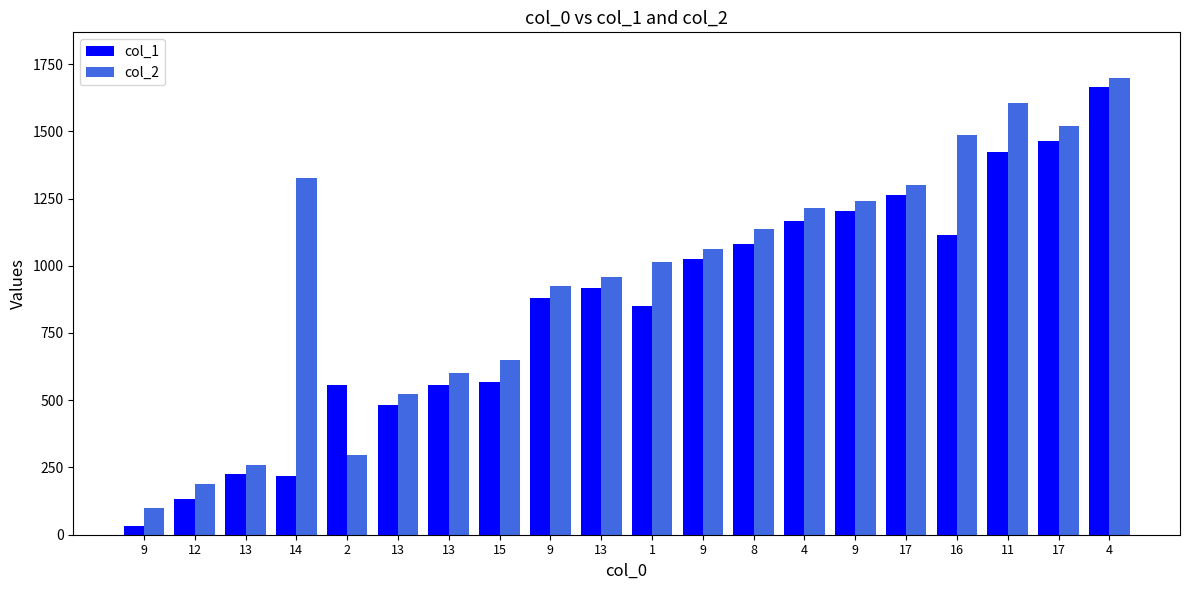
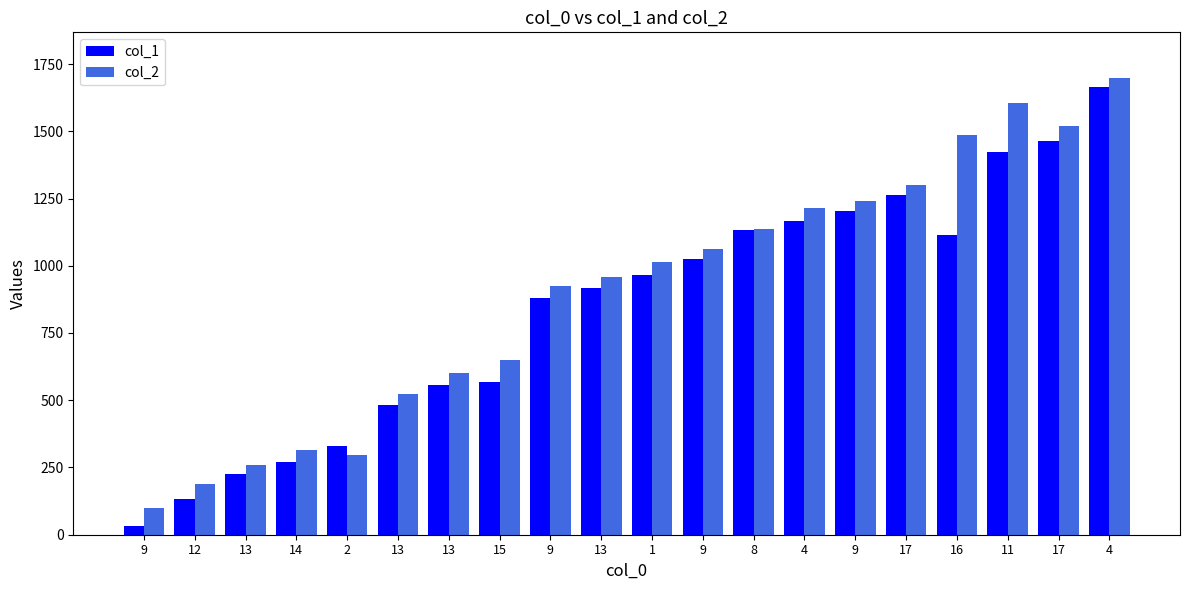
  {
    "col_1": {
      "12": 130,
-     "14": 220,
-     "2": 560,
+     "14": 270,
+     "2": 330,
      "15": 570,
-     "1": 850,
-     "8": 1080,
+     "1": 960,
+     "8": 1130,
      "16": 1110,
      "11": 1420
    },
    "col_2": {
      "12": 190,
-     "14": 1330,
+     "14": 320,
      "2": 300,
      "15": 650,
      "1": 1010,
      "8": 1140,
      "16": 1490,
      "11": 1600
    }
  }
